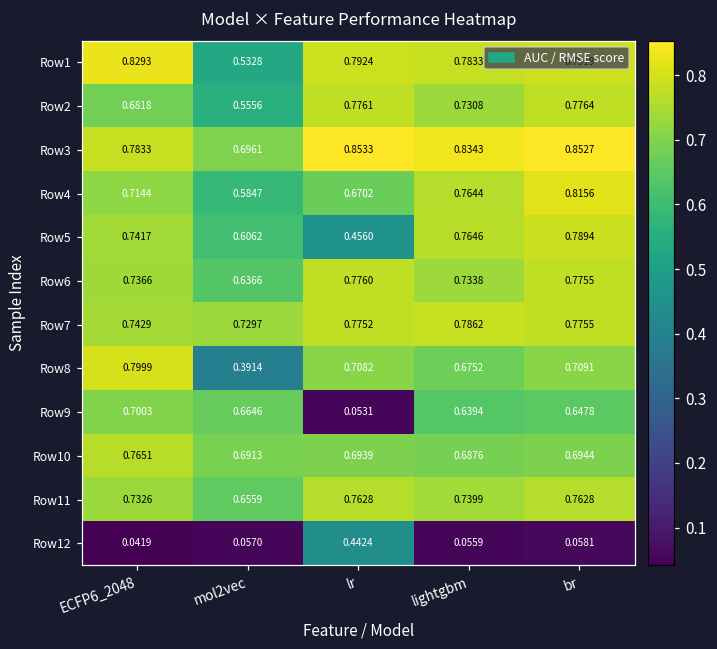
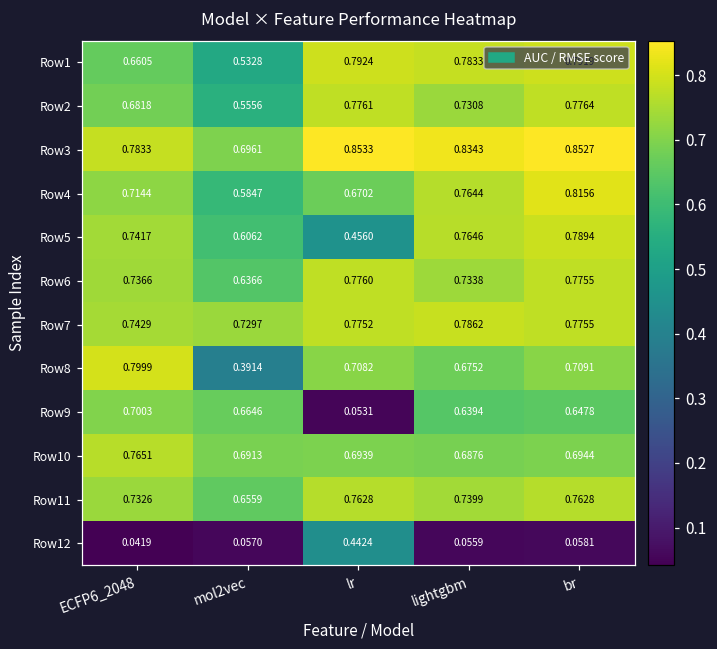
  {
    "Row1": {
-     "ECFP6_2048": 0.8293,
+     "ECFP6_2048": 0.6605,
      "mol2vec": 0.5328,
      "lr": 0.7924,
      "lightgbm": 0.7833
    },
    "Row2": {
      "ECFP6_2048": 0.6818,
      "mol2vec": 0.5556,
      "lr": 0.7761,
      "lightgbm": 0.7308,
      "br": 0.7764
    },
    "Row3": {
      "ECFP6_2048": 0.7833,
      "mol2vec": 0.6961,
      "lr": 0.8533,
      "lightgbm": 0.8343,
      "br": 0.8527
    },
    "Row4": {
      "ECFP6_2048": 0.7144,
      "mol2vec": 0.5847,
      "lr": 0.6702,
      "lightgbm": 0.7644,
      "br": 0.8156
    },
    "Row5": {
      "ECFP6_2048": 0.7417,
      "mol2vec": 0.6062,
      "lr": 0.4560,
      "lightgbm": 0.7646,
      "br": 0.7894
    },
    "Row6": {
      "ECFP6_2048": 0.7366,
      "mol2vec": 0.6366,
      "lr": 0.7760,
      "lightgbm": 0.7338,
      "br": 0.7755
    },
    "Row7": {
      "ECFP6_2048": 0.7429,
      "mol2vec": 0.7297,
      "lr": 0.7752,
      "lightgbm": 0.7862,
      "br": 0.7755
    },
    "Row8": {
      "ECFP6_2048": 0.7999,
      "mol2vec": 0.3914,
      "lr": 0.7082,
      "lightgbm": 0.6752,
      "br": 0.7091
    },
    "Row9": {
      "ECFP6_2048": 0.7003,
      "mol2vec": 0.6646,
      "lr": 0.0531,
      "lightgbm": 0.6394,
      "br": 0.6478
    },
    "Row10": {
      "ECFP6_2048": 0.7651,
      "mol2vec": 0.6913,
      "lr": 0.6939,
      "lightgbm": 0.6876,
      "br": 0.6944
    },
    "Row11": {
      "ECFP6_2048": 0.7326,
      "mol2vec": 0.6559,
      "lr": 0.7628,
      "lightgbm": 0.7399,
      "br": 0.7628
    },
    "Row12": {
      "ECFP6_2048": 0.0419,
      "mol2vec": 0.0570,
      "lr": 0.4424,
      "lightgbm": 0.0559,
      "br": 0.0581
    }
  }
